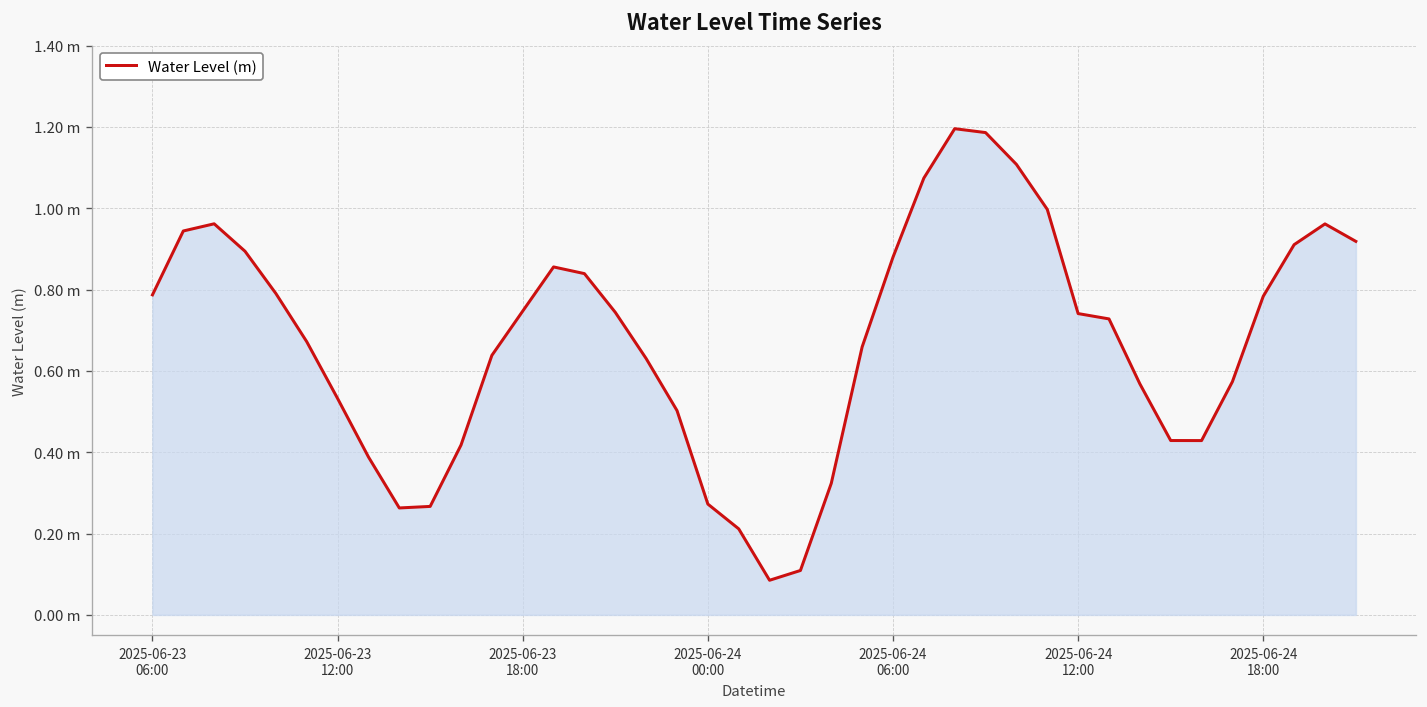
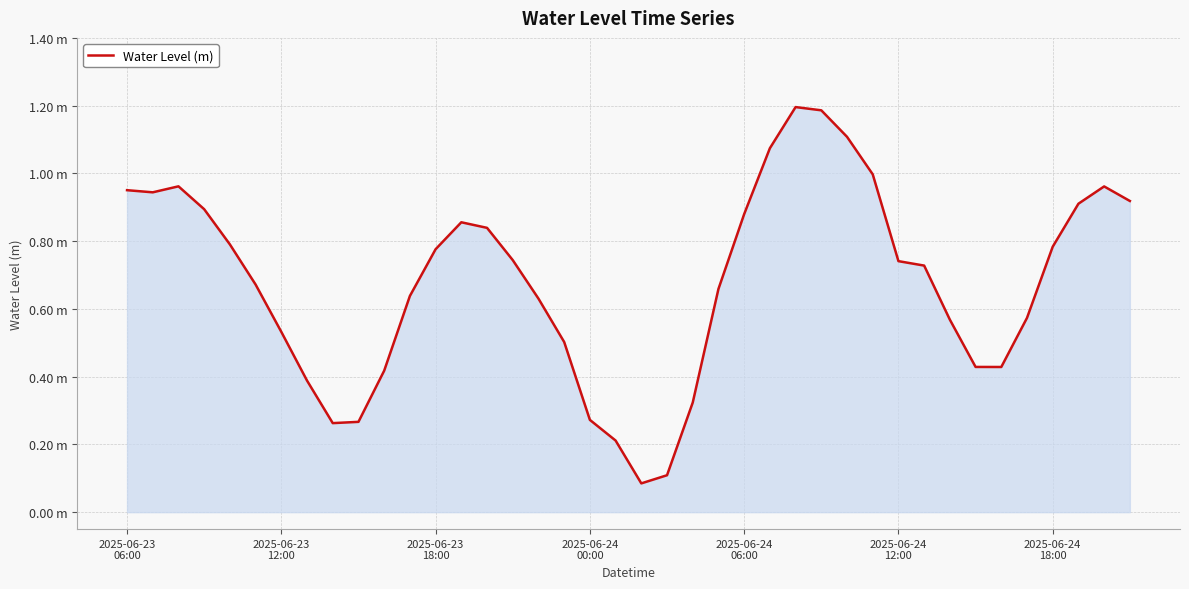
  {
-   "2025-06-23 06:00": "0.79 m",
+   "2025-06-23 06:00": "0.95 m",
    "2025-06-23 12:00": "0.53 m",
-   "2025-06-23 18:00": "0.75 m",
+   "2025-06-23 18:00": "0.78 m",
    "2025-06-24 00:00": "0.27 m",
    "2025-06-24 06:00": "0.88 m",
    "2025-06-24 12:00": "0.74 m",
    "2025-06-24 18:00": "0.78 m"
  }
